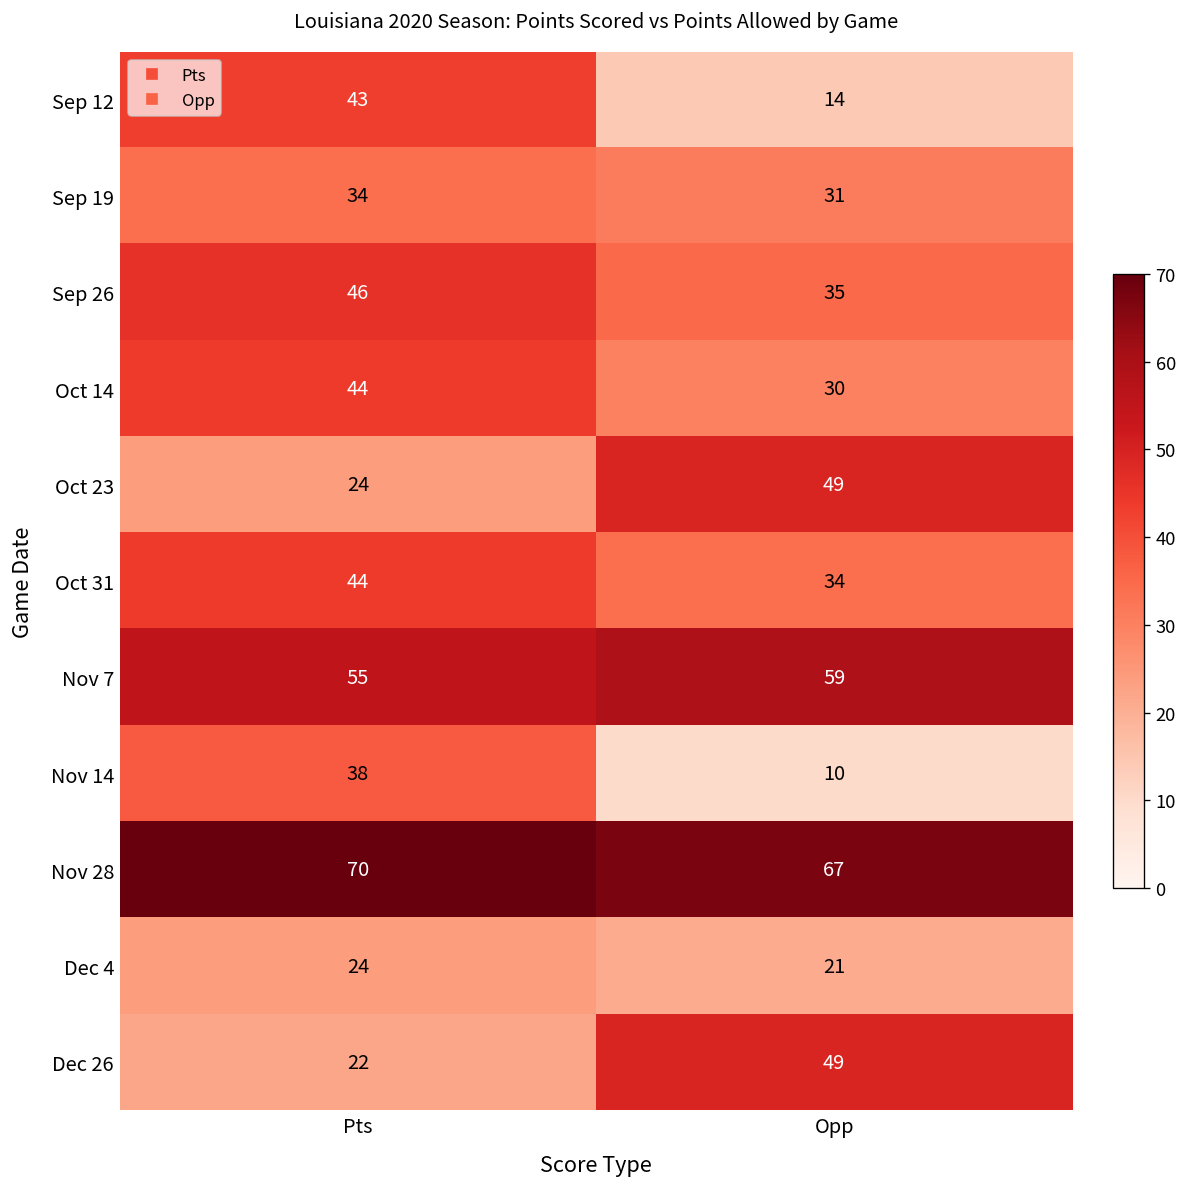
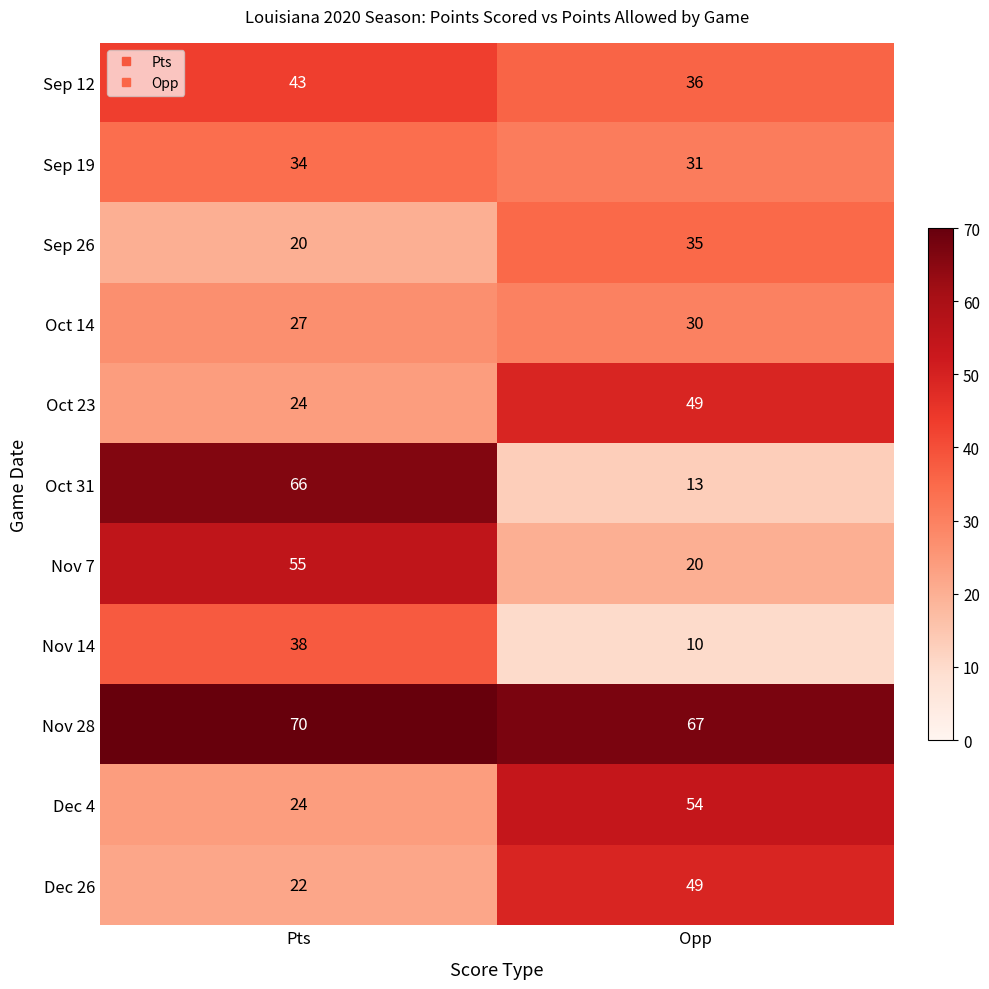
  {
    "Sep 12": {
      "Pts": 43,
-     "Opp": 14
+     "Opp": 36
    },
    "Sep 19": {
      "Pts": 34,
      "Opp": 31
    },
    "Sep 26": {
-     "Pts": 46,
+     "Pts": 20,
      "Opp": 35
    },
    "Oct 14": {
-     "Pts": 44,
+     "Pts": 27,
      "Opp": 30
    },
    "Oct 23": {
      "Pts": 24,
      "Opp": 49
    },
    "Oct 31": {
-     "Pts": 44,
-     "Opp": 34
+     "Pts": 66,
+     "Opp": 13
    },
    "Nov 7": {
      "Pts": 55,
-     "Opp": 59
+     "Opp": 20
    },
    "Nov 14": {
      "Pts": 38,
      "Opp": 10
    },
    "Nov 28": {
      "Pts": 70,
      "Opp": 67
    },
    "Dec 4": {
      "Pts": 24,
-     "Opp": 21
+     "Opp": 54
    },
    "Dec 26": {
      "Pts": 22,
      "Opp": 49
    }
  }
